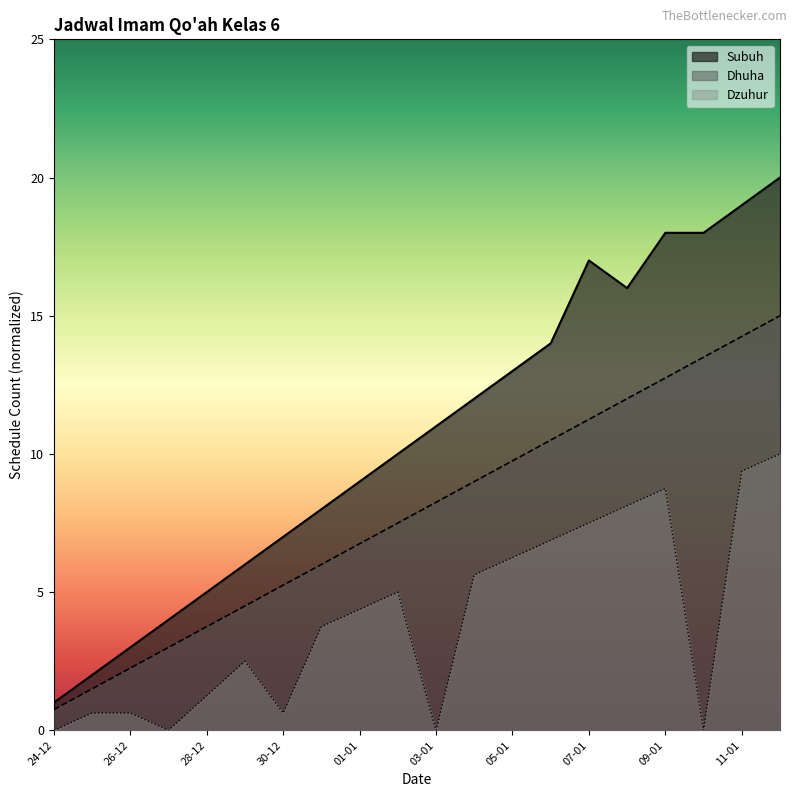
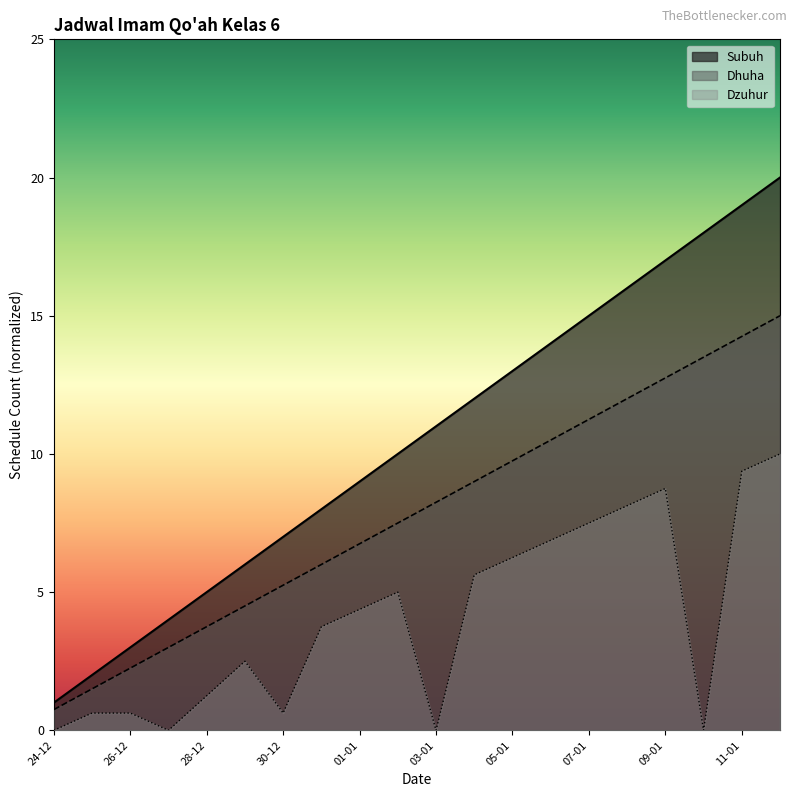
  {
    "Subuh": {
      "24-12": 1,
      "26-12": 3,
      "28-12": 5,
      "30-12": 7,
      "01-01": 9,
      "03-01": 11,
      "05-01": 13,
-     "07-01": 17,
-     "09-01": 18,
+     "07-01": 15,
+     "09-01": 17,
      "11-01": 19
    },
    "Dhuha": {
      "24-12": 0.8,
      "26-12": 2.3,
      "28-12": 3.8,
      "30-12": 5.3,
      "01-01": 6.8,
      "03-01": 8.3,
      "05-01": 9.8,
      "07-01": 11.3,
      "09-01": 12.8,
      "11-01": 14.3
    },
    "Dzuhur": {
      "24-12": 0,
      "26-12": 0.6,
      "28-12": 1.2,
      "30-12": 0.6,
      "01-01": 4.4,
      "03-01": 0,
      "05-01": 6.2,
      "07-01": 7.5,
      "09-01": 8.7,
      "11-01": 9.4
    }
  }
